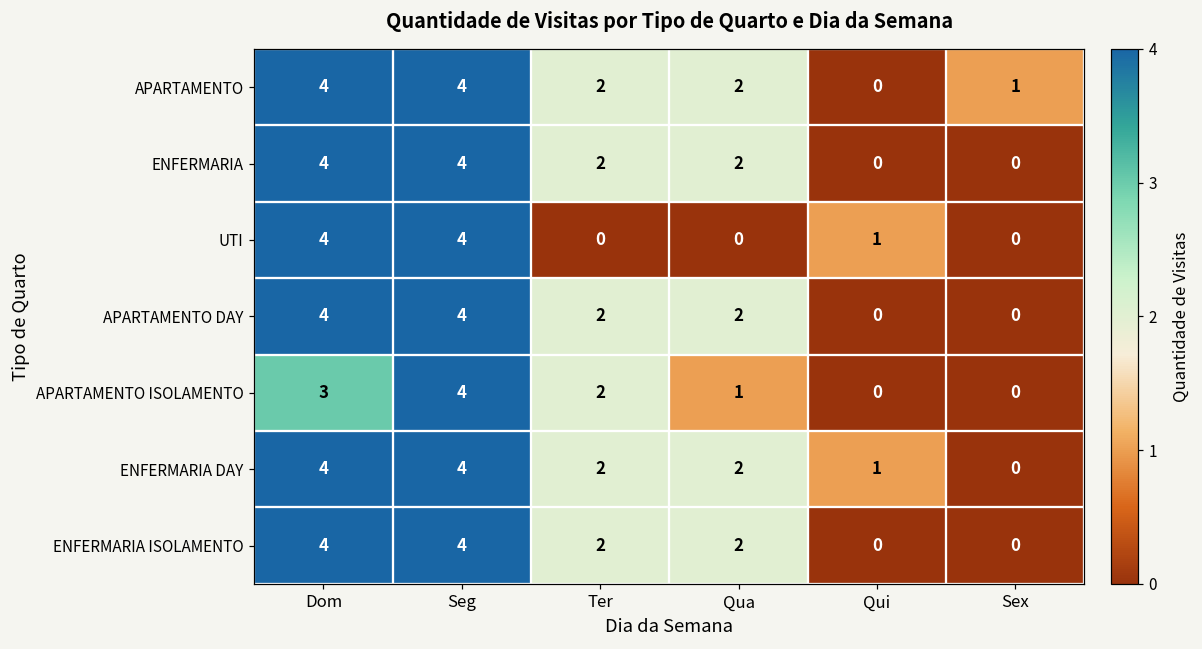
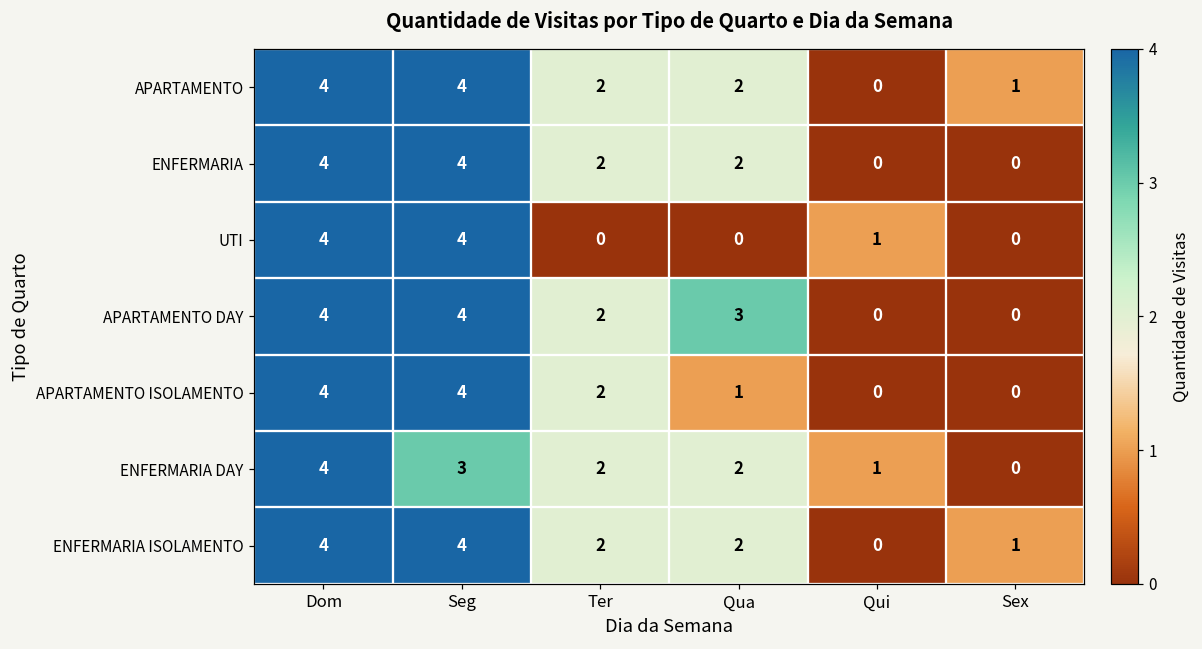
  {
    "APARTAMENTO": {
      "Dom": 4,
      "Seg": 4,
      "Ter": 2,
      "Qua": 2,
      "Qui": 0,
      "Sex": 1
    },
    "ENFERMARIA": {
      "Dom": 4,
      "Seg": 4,
      "Ter": 2,
      "Qua": 2,
      "Qui": 0,
      "Sex": 0
    },
    "UTI": {
      "Dom": 4,
      "Seg": 4,
      "Ter": 0,
      "Qua": 0,
      "Qui": 1,
      "Sex": 0
    },
    "APARTAMENTO DAY": {
      "Dom": 4,
      "Seg": 4,
      "Ter": 2,
-     "Qua": 2,
+     "Qua": 3,
      "Qui": 0,
      "Sex": 0
    },
    "APARTAMENTO ISOLAMENTO": {
-     "Dom": 3,
+     "Dom": 4,
      "Seg": 4,
      "Ter": 2,
      "Qua": 1,
      "Qui": 0,
      "Sex": 0
    },
    "ENFERMARIA DAY": {
      "Dom": 4,
-     "Seg": 4,
+     "Seg": 3,
      "Ter": 2,
      "Qua": 2,
      "Qui": 1,
      "Sex": 0
    },
    "ENFERMARIA ISOLAMENTO": {
      "Dom": 4,
      "Seg": 4,
      "Ter": 2,
      "Qua": 2,
      "Qui": 0,
-     "Sex": 0
+     "Sex": 1
    }
  }
